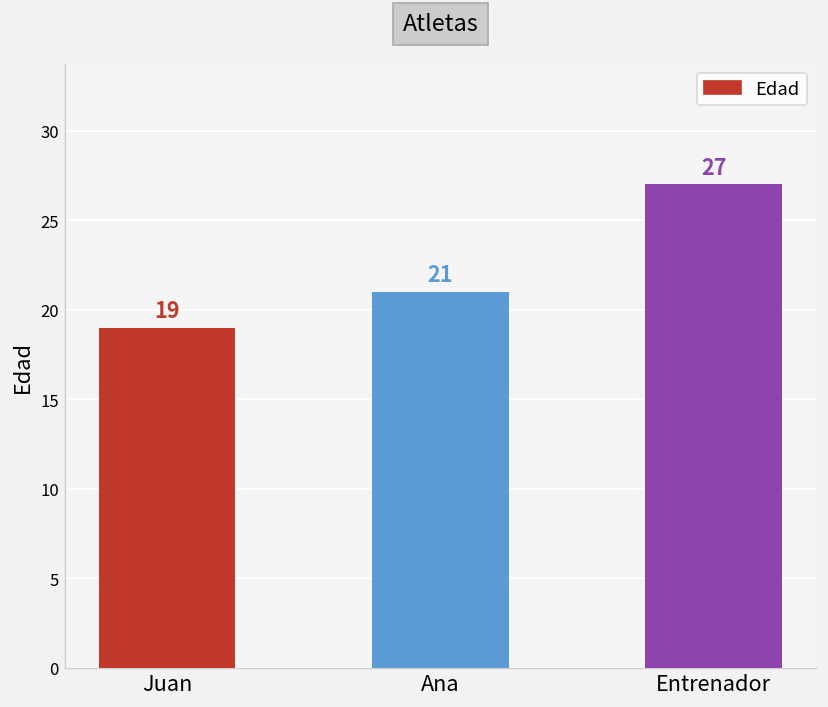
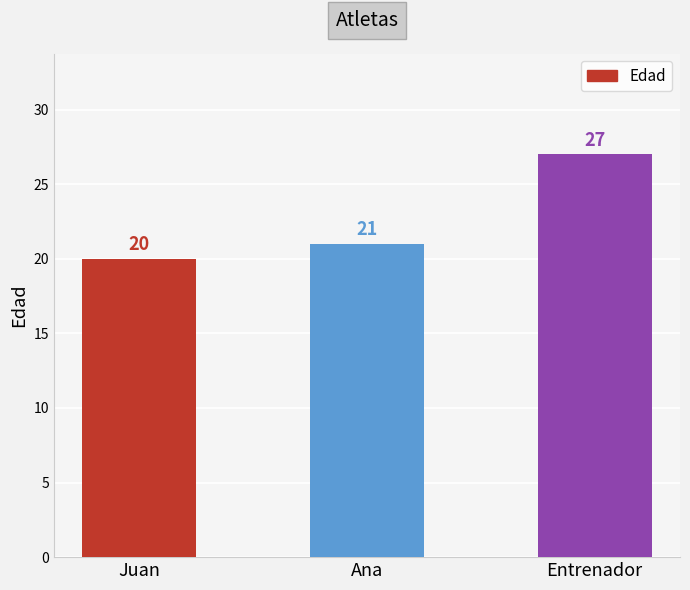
  {
-   "Juan": 19,
+   "Juan": 20,
    "Ana": 21,
    "Entrenador": 27
  }
